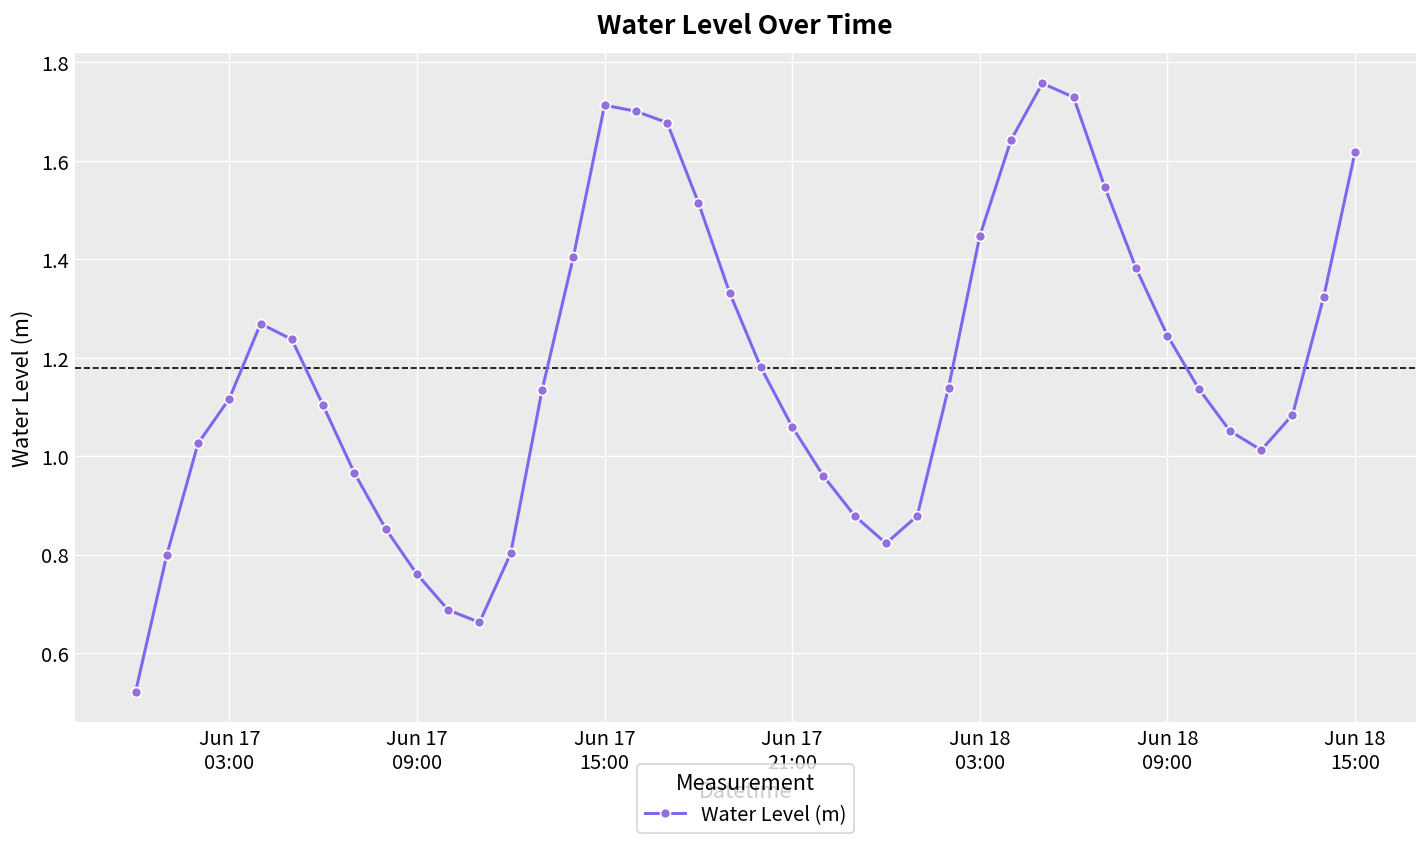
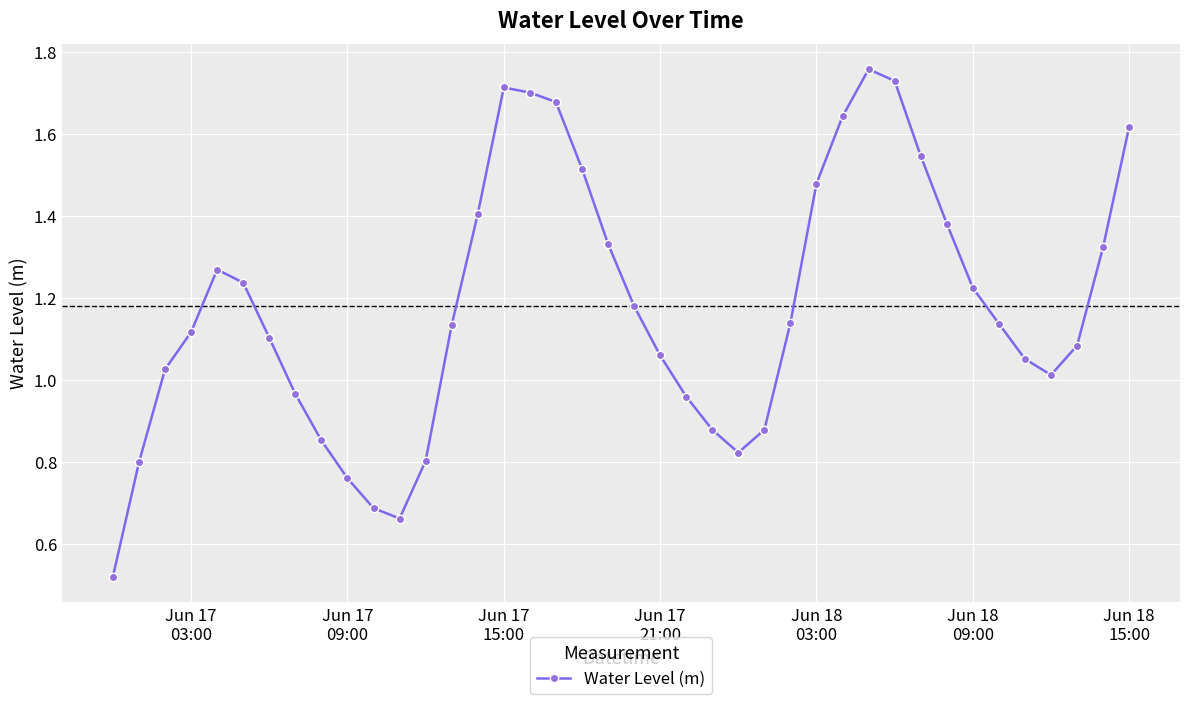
  {
    "Jun 17 03:00": 1.12,
    "Jun 17 09:00": 0.76,
    "Jun 17 15:00": 1.71,
    "Jun 17 21:00": 1.06,
-   "Jun 18 03:00": 1.45,
-   "Jun 18 09:00": 1.25,
+   "Jun 18 03:00": 1.48,
+   "Jun 18 09:00": 1.22,
    "Jun 18 15:00": 1.62
  }
